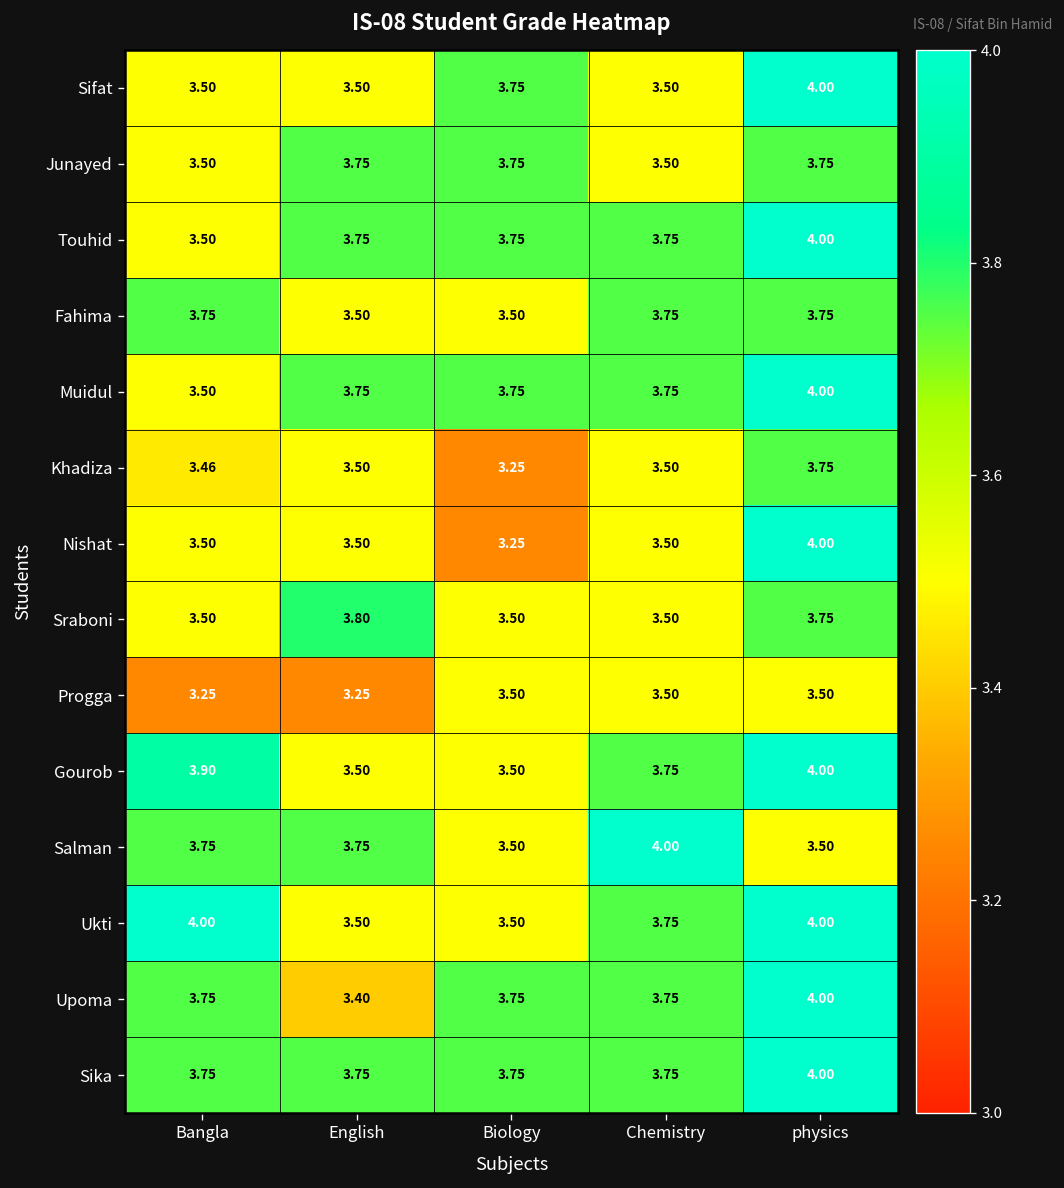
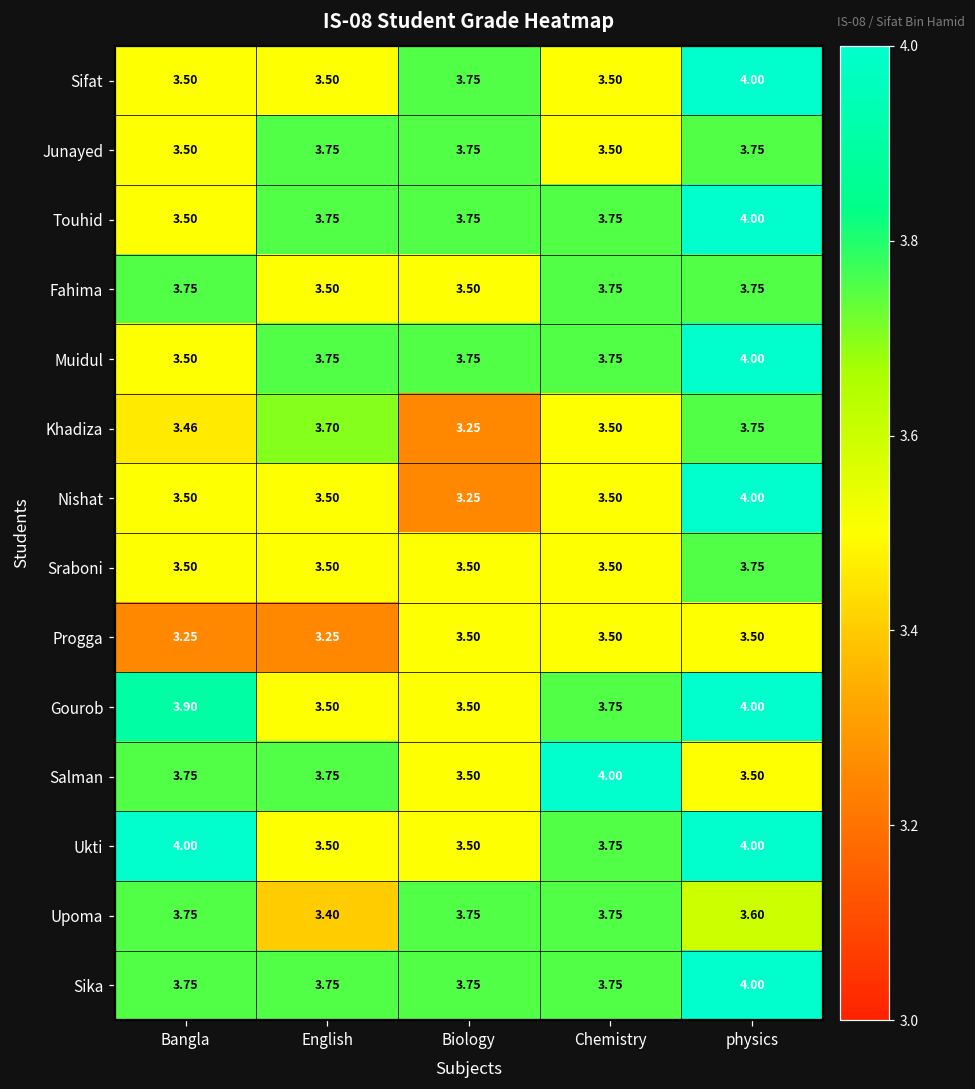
  {
    "Sifat": {
      "Bangla": 3.50,
      "English": 3.50,
      "Biology": 3.75,
      "Chemistry": 3.50,
      "physics": 4.00
    },
    "Junayed": {
      "Bangla": 3.50,
      "English": 3.75,
      "Biology": 3.75,
      "Chemistry": 3.50,
      "physics": 3.75
    },
    "Touhid": {
      "Bangla": 3.50,
      "English": 3.75,
      "Biology": 3.75,
      "Chemistry": 3.75,
      "physics": 4.00
    },
    "Fahima": {
      "Bangla": 3.75,
      "English": 3.50,
      "Biology": 3.50,
      "Chemistry": 3.75,
      "physics": 3.75
    },
    "Muidul": {
      "Bangla": 3.50,
      "English": 3.75,
      "Biology": 3.75,
      "Chemistry": 3.75,
      "physics": 4.00
    },
    "Khadiza": {
      "Bangla": 3.46,
-     "English": 3.50,
+     "English": 3.70,
      "Biology": 3.25,
      "Chemistry": 3.50,
      "physics": 3.75
    },
    "Nishat": {
      "Bangla": 3.50,
      "English": 3.50,
      "Biology": 3.25,
      "Chemistry": 3.50,
      "physics": 4.00
    },
    "Sraboni": {
      "Bangla": 3.50,
-     "English": 3.80,
+     "English": 3.50,
      "Biology": 3.50,
      "Chemistry": 3.50,
      "physics": 3.75
    },
    "Progga": {
      "Bangla": 3.25,
      "English": 3.25,
      "Biology": 3.50,
      "Chemistry": 3.50,
      "physics": 3.50
    },
    "Gourob": {
      "Bangla": 3.90,
      "English": 3.50,
      "Biology": 3.50,
      "Chemistry": 3.75,
      "physics": 4.00
    },
    "Salman": {
      "Bangla": 3.75,
      "English": 3.75,
      "Biology": 3.50,
      "Chemistry": 4.00,
      "physics": 3.50
    },
    "Ukti": {
      "Bangla": 4.00,
      "English": 3.50,
      "Biology": 3.50,
      "Chemistry": 3.75,
      "physics": 4.00
    },
    "Upoma": {
      "Bangla": 3.75,
      "English": 3.40,
      "Biology": 3.75,
      "Chemistry": 3.75,
-     "physics": 4.00
+     "physics": 3.60
    },
    "Sika": {
      "Bangla": 3.75,
      "English": 3.75,
      "Biology": 3.75,
      "Chemistry": 3.75,
      "physics": 4.00
    }
  }
